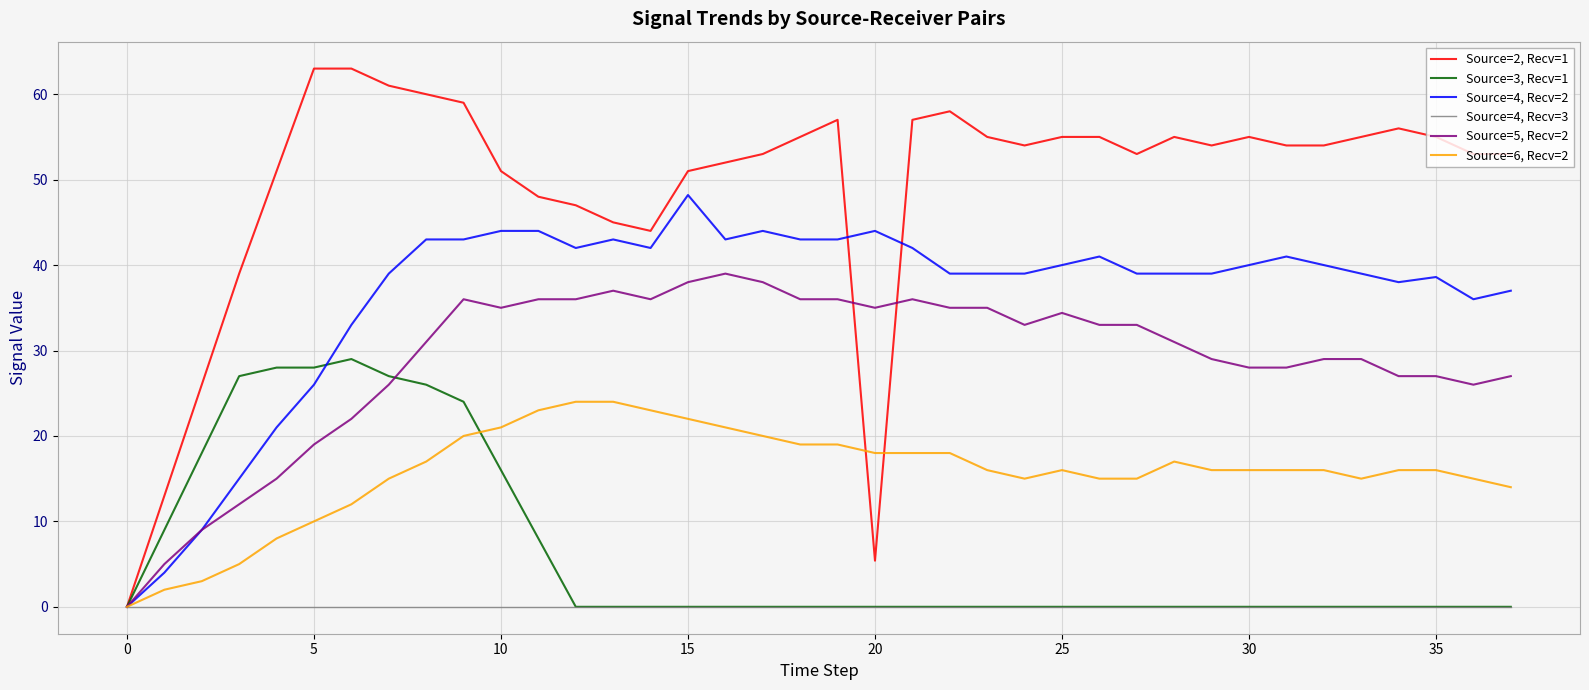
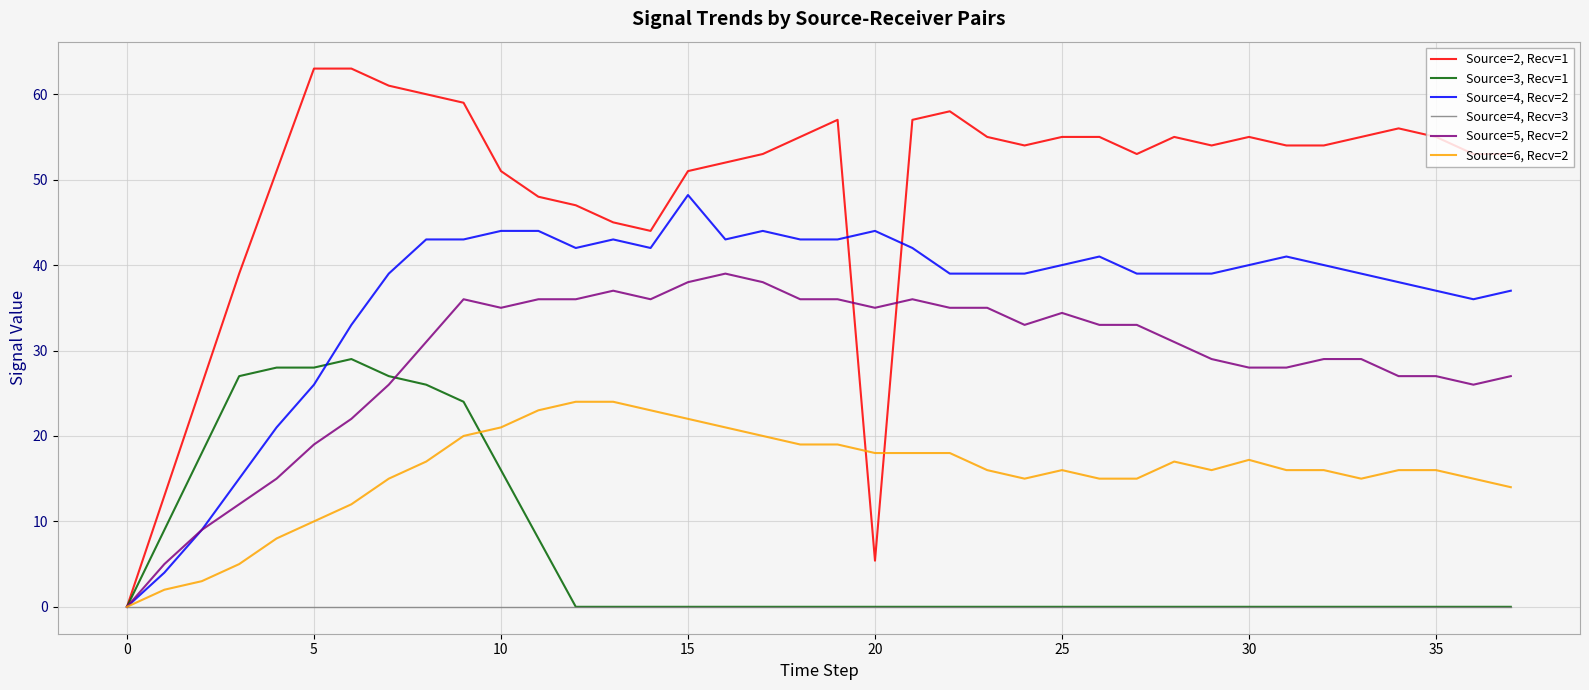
  {
    "Source=2, Recv=1": {
      "5": 63,
      "10": 51,
      "15": 51,
      "20": 5,
      "25": 55,
      "30": 55
    },
    "Source=3, Recv=1": {
      "5": 28,
      "10": 16
    },
    "Source=4, Recv=2": {
      "5": 26,
      "10": 44,
      "15": 48,
      "20": 44,
      "25": 40,
      "30": 40,
-     "35": 39
+     "35": 37
    },
    "Source=4, Recv=3": {
      "5": 0,
      "10": 0
    },
    "Source=5, Recv=2": {
      "5": 19,
      "10": 35,
      "15": 38,
      "20": 35,
      "25": 34,
      "30": 28,
      "35": 27
    },
    "Source=6, Recv=2": {
      "5": 10,
      "10": 21,
      "15": 22,
      "20": 18,
      "25": 16,
-     "30": 16,
+     "30": 17,
      "35": 16
    }
  }
